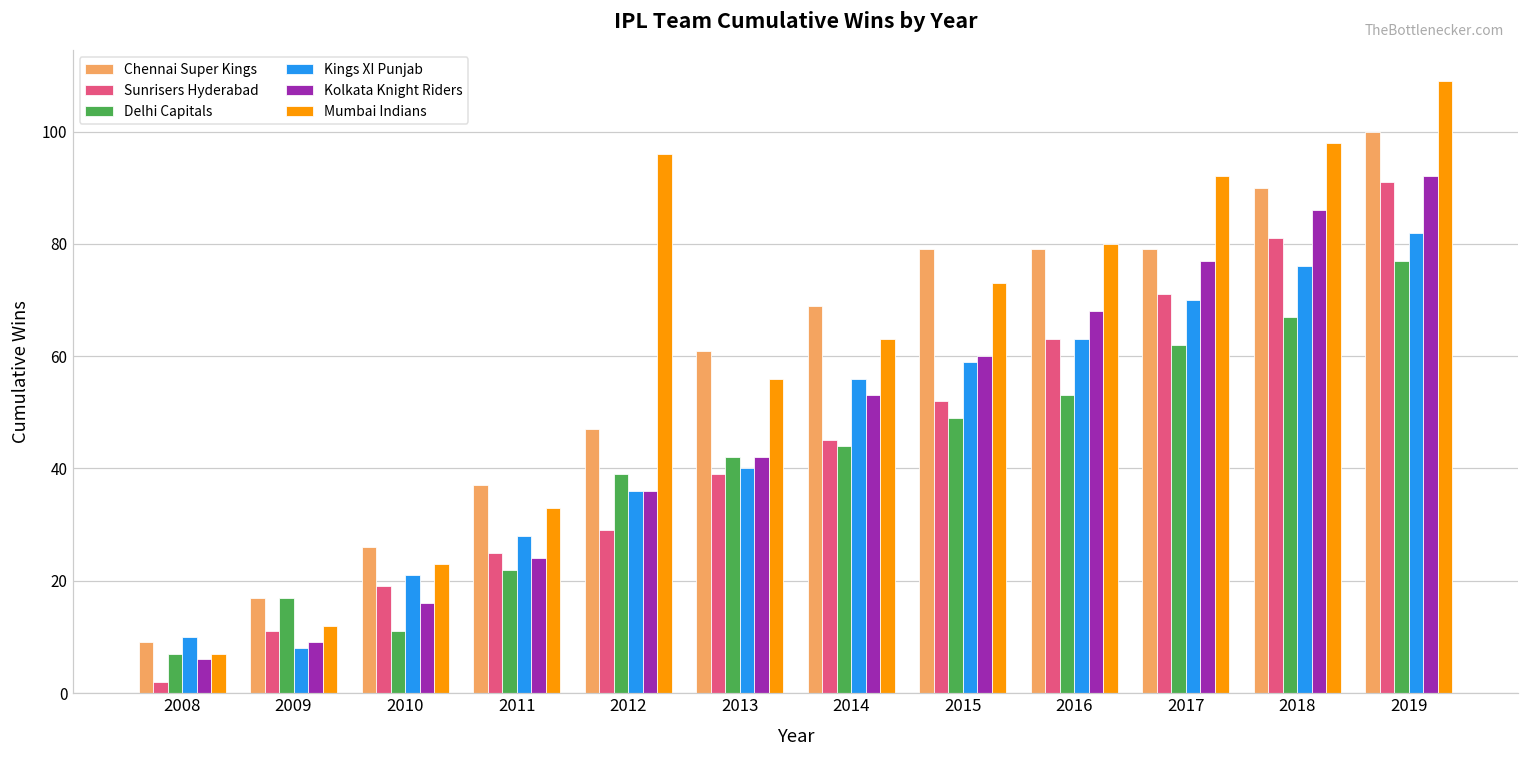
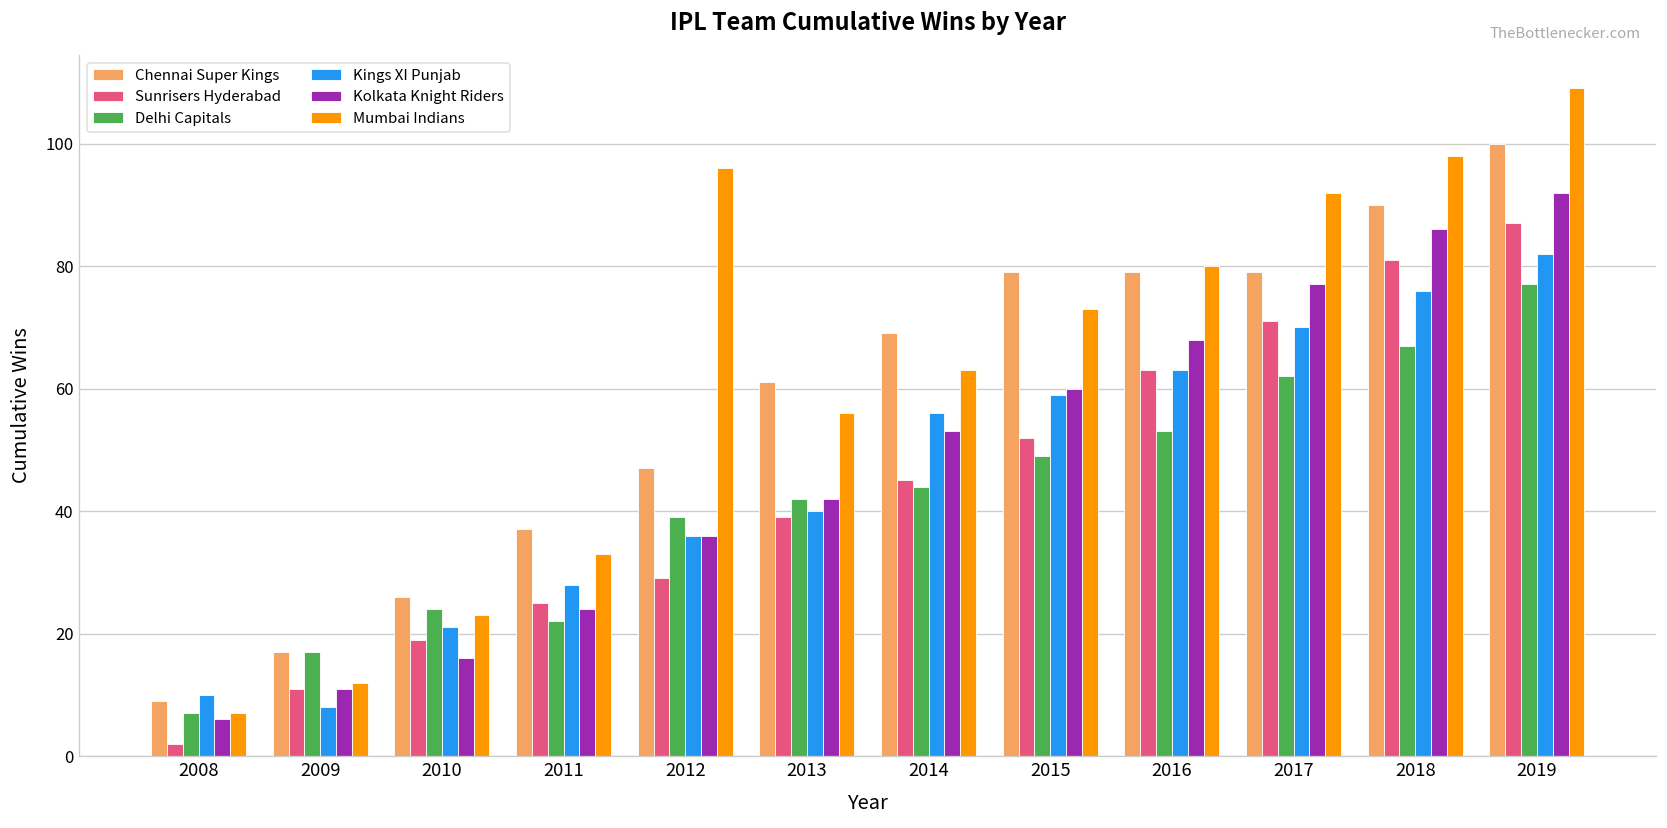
  {
    "Chennai Super Kings": {
      "2008": 9,
      "2009": 17,
      "2010": 26,
      "2011": 37,
      "2012": 47,
      "2013": 61,
      "2014": 69,
      "2015": 79,
      "2016": 79,
      "2017": 79,
      "2018": 90,
      "2019": 100
    },
    "Sunrisers Hyderabad": {
      "2008": 2,
      "2009": 11,
      "2010": 19,
      "2011": 25,
      "2012": 29,
      "2013": 39,
      "2014": 45,
      "2015": 52,
      "2016": 63,
      "2017": 71,
      "2018": 81,
-     "2019": 91
+     "2019": 87
    },
    "Delhi Capitals": {
      "2008": 7,
      "2009": 17,
-     "2010": 11,
+     "2010": 24,
      "2011": 22,
      "2012": 39,
      "2013": 42,
      "2014": 44,
      "2015": 49,
      "2016": 53,
      "2017": 62,
      "2018": 67,
      "2019": 77
    },
    "Kings XI Punjab": {
      "2008": 10,
      "2009": 8,
      "2010": 21,
      "2011": 28,
      "2012": 36,
      "2013": 40,
      "2014": 56,
      "2015": 59,
      "2016": 63,
      "2017": 70,
      "2018": 76,
      "2019": 82
    },
    "Kolkata Knight Riders": {
      "2008": 6,
-     "2009": 9,
+     "2009": 11,
      "2010": 16,
      "2011": 24,
      "2012": 36,
      "2013": 42,
      "2014": 53,
      "2015": 60,
      "2016": 68,
      "2017": 77,
      "2018": 86,
      "2019": 92
    },
    "Mumbai Indians": {
      "2008": 7,
      "2009": 12,
      "2010": 23,
      "2011": 33,
      "2012": 96,
      "2013": 56,
      "2014": 63,
      "2015": 73,
      "2016": 80,
      "2017": 92,
      "2018": 98,
      "2019": 109
    }
  }
